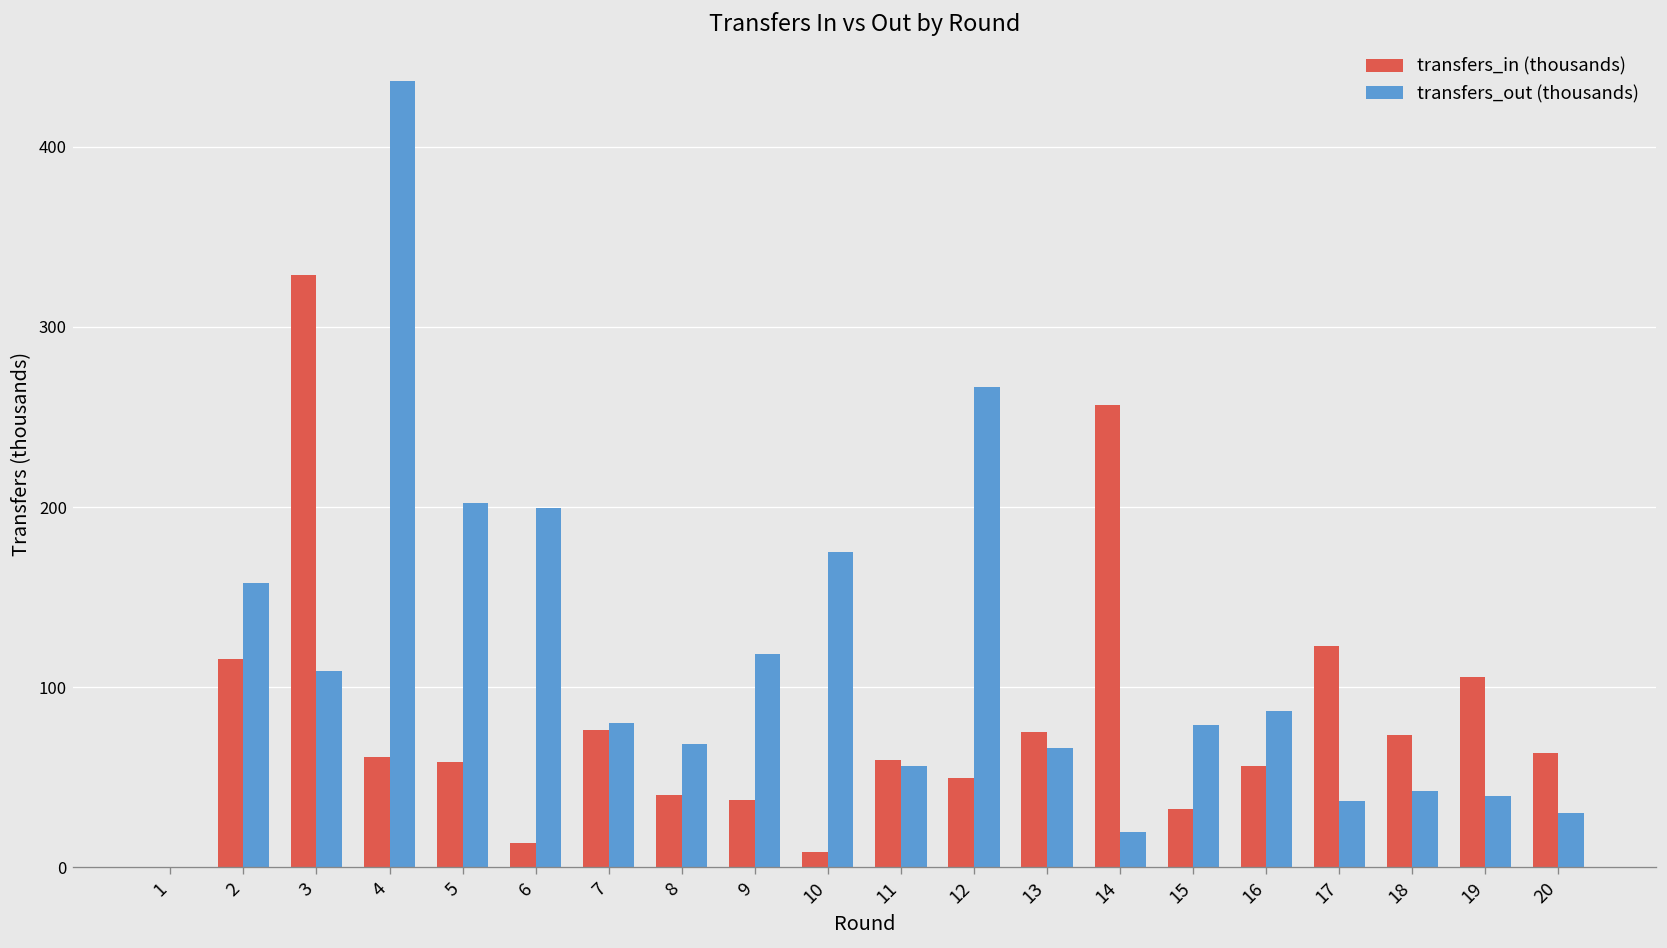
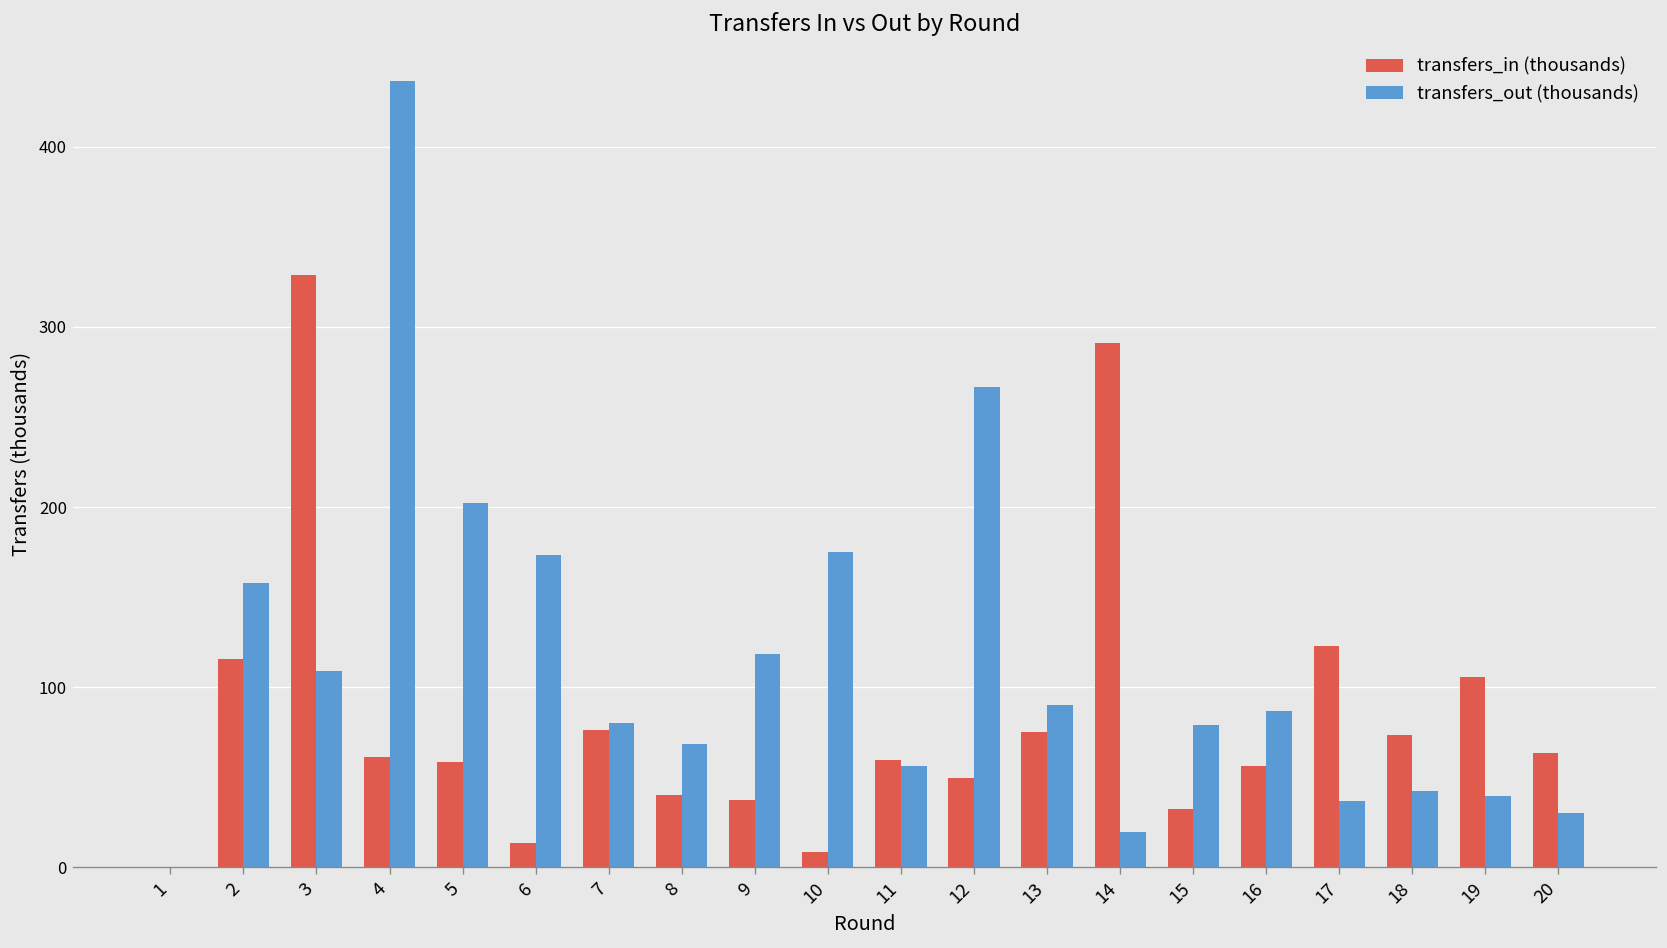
  {
    "transfers_in (thousands)": {
      "1": 0,
      "2": 116,
      "3": 329,
      "4": 61,
      "5": 59,
      "6": 14,
      "7": 76,
      "8": 40,
      "9": 37,
      "10": 9,
      "11": 60,
      "12": 50,
      "13": 75,
-     "14": 257,
+     "14": 291,
      "15": 32,
      "16": 56,
      "17": 123,
      "18": 73,
      "19": 105,
      "20": 63
    },
    "transfers_out (thousands)": {
      "1": 0,
      "2": 158,
      "3": 109,
      "4": 437,
      "5": 202,
-     "6": 199,
+     "6": 174,
      "7": 80,
      "8": 69,
      "9": 119,
      "10": 175,
      "11": 56,
      "12": 267,
-     "13": 66,
+     "13": 90,
      "14": 20,
      "15": 79,
      "16": 87,
      "17": 37,
      "18": 43,
      "19": 40,
      "20": 30
    }
  }
